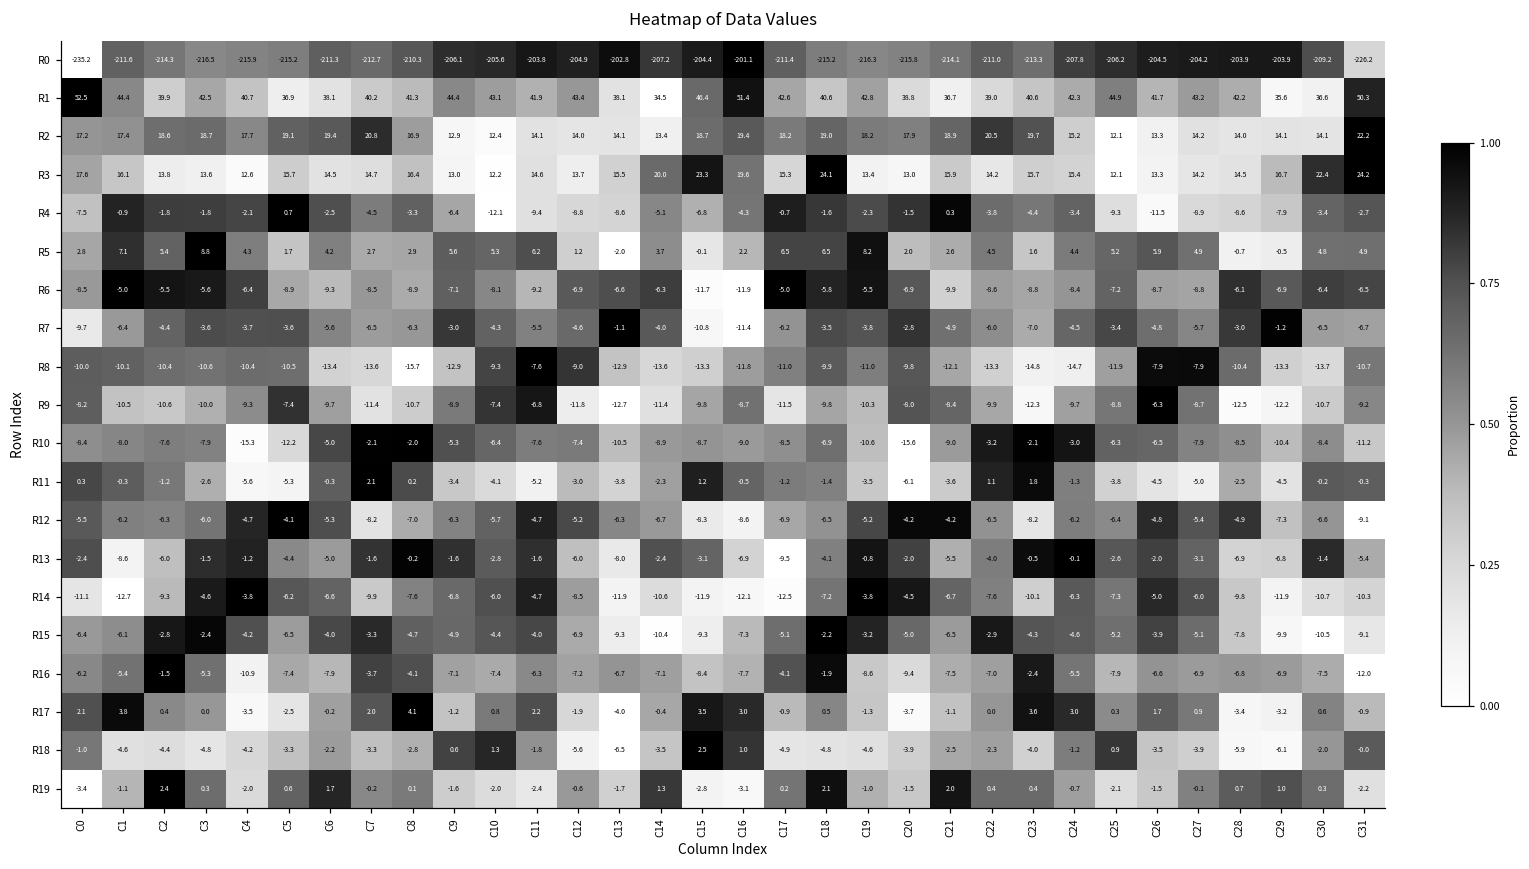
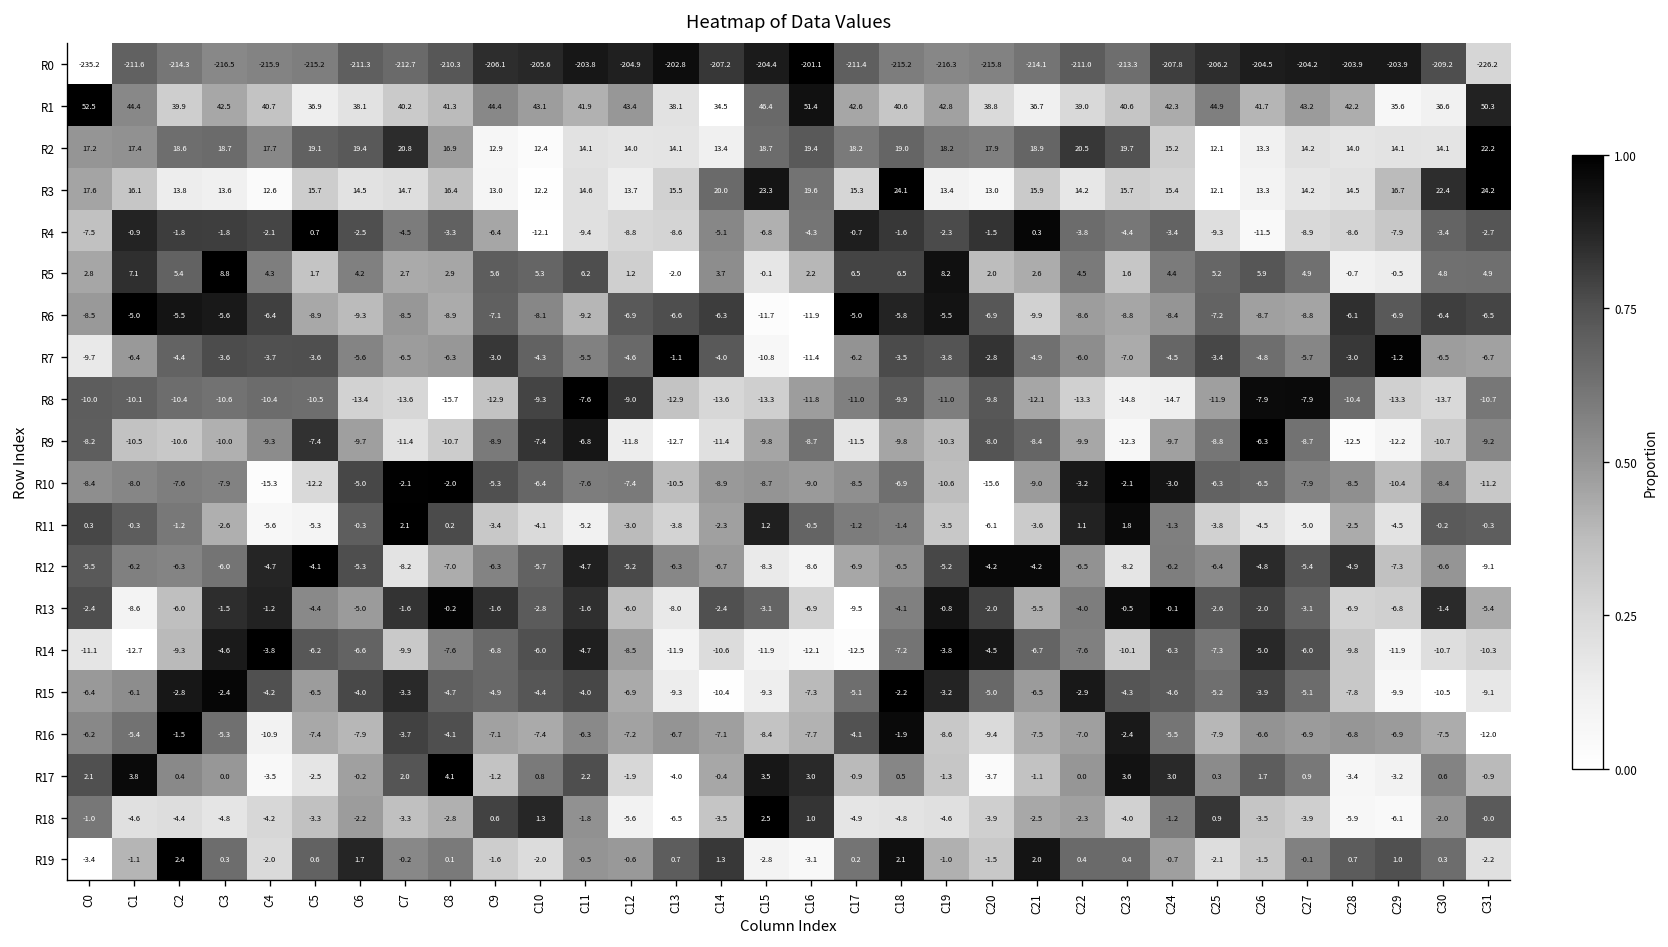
  {
    "R19": {
      "C0": -3.4,
      "C1": -1.1,
      "C2": 2.4,
      "C3": 0.3,
      "C4": -2.0,
      "C5": 0.6,
      "C6": 1.7,
      "C7": -0.2,
      "C8": 0.1,
      "C9": -1.6,
      "C10": -2.0,
-     "C11": -2.4,
+     "C11": -0.5,
      "C12": -0.6,
-     "C13": -1.7,
+     "C13": 0.7,
      "C14": 1.3,
      "C15": -2.8,
      "C16": -3.1,
      "C17": 0.2,
      "C18": 2.1,
      "C19": -1.0,
      "C20": -1.5,
      "C21": 2.0,
      "C22": 0.4,
      "C23": 0.4,
      "C24": -0.7,
      "C25": -2.1,
      "C26": -1.5,
      "C27": -0.1,
      "C28": 0.7,
      "C29": 1.0,
      "C30": 0.3,
      "C31": -2.2
    }
  }
